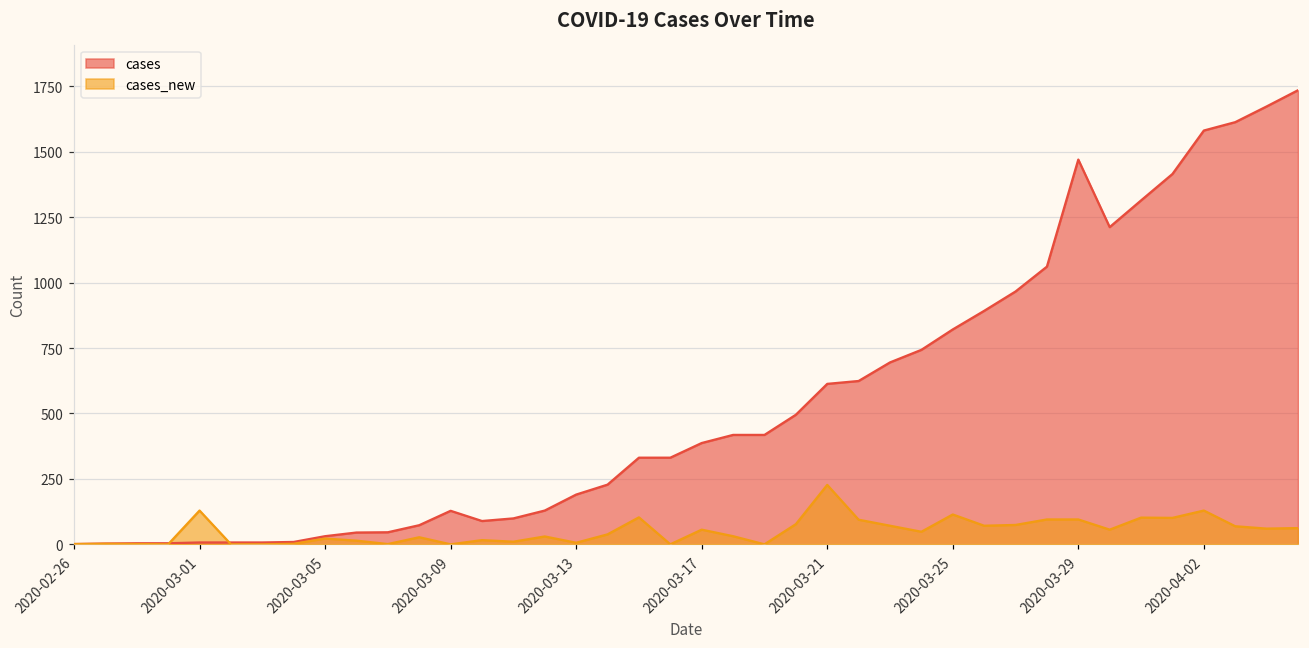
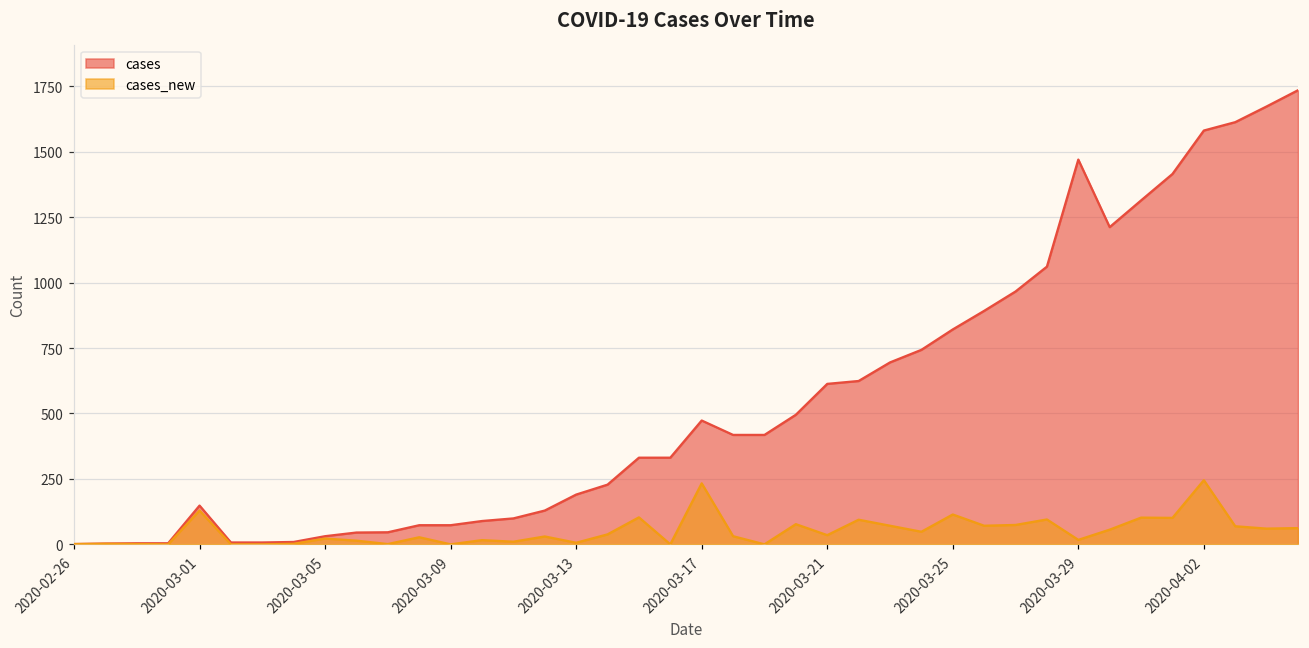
  {
    "cases": {
-     "2020-03-01": 10,
-     "2020-03-09": 130,
+     "2020-03-01": 150,
+     "2020-03-09": 70,
      "2020-03-13": 190,
-     "2020-03-17": 390,
+     "2020-03-17": 470,
      "2020-03-21": 610,
      "2020-03-25": 820,
      "2020-03-29": 1470,
      "2020-04-02": 1580
    },
    "cases_new": {
      "2020-03-01": 130,
      "2020-03-09": 0,
      "2020-03-13": 10,
-     "2020-03-17": 60,
-     "2020-03-21": 230,
+     "2020-03-17": 230,
+     "2020-03-21": 40,
      "2020-03-25": 110,
-     "2020-03-29": 100,
-     "2020-04-02": 130
+     "2020-03-29": 20,
+     "2020-04-02": 250
    }
  }
